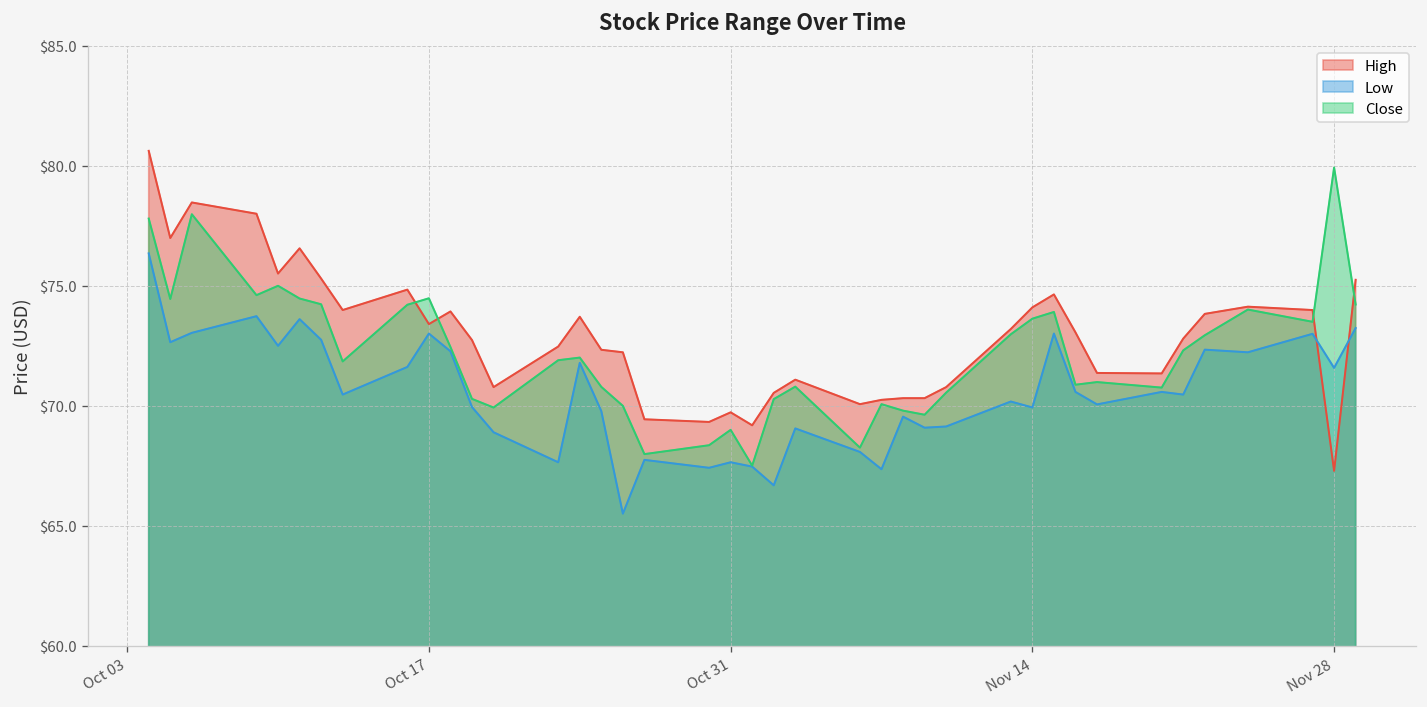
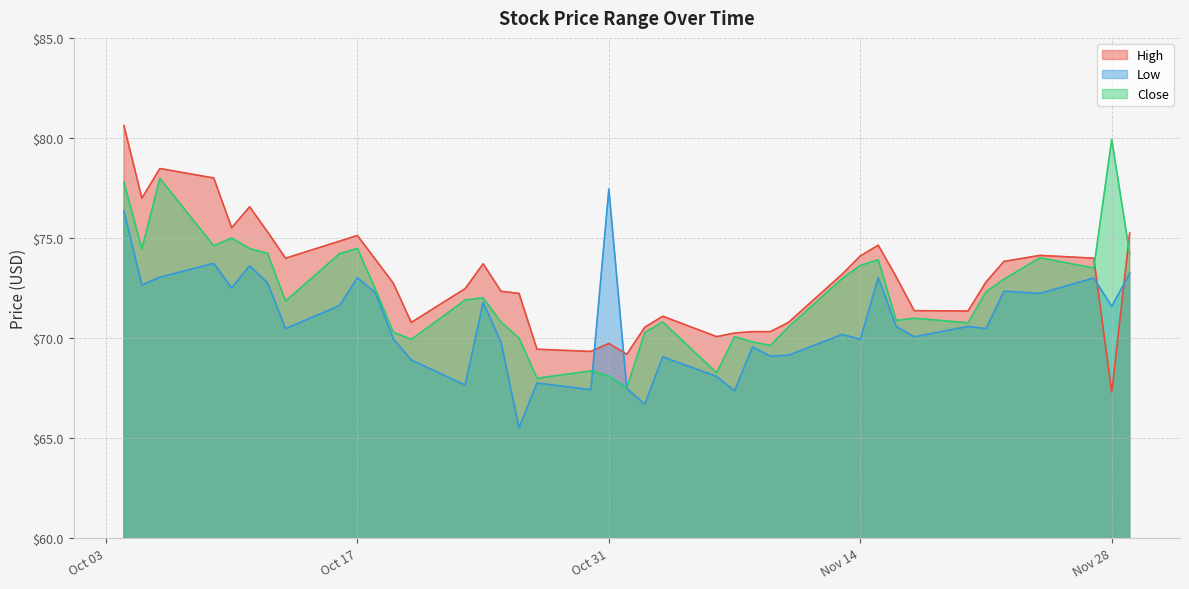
  {
    "High": {
-     "Oct 17": "$73.4",
+     "Oct 17": "$75.1",
      "Oct 31": "$69.7",
      "Nov 14": "$74.1",
      "Nov 28": "$67.3"
    },
    "Low": {
      "Oct 17": "$73.0",
-     "Oct 31": "$67.7",
+     "Oct 31": "$77.4",
      "Nov 14": "$69.9",
      "Nov 28": "$71.6"
    },
    "Close": {
      "Oct 17": "$74.5",
-     "Oct 31": "$69.0",
+     "Oct 31": "$68.1",
      "Nov 14": "$73.6",
      "Nov 28": "$79.9"
    }
  }
